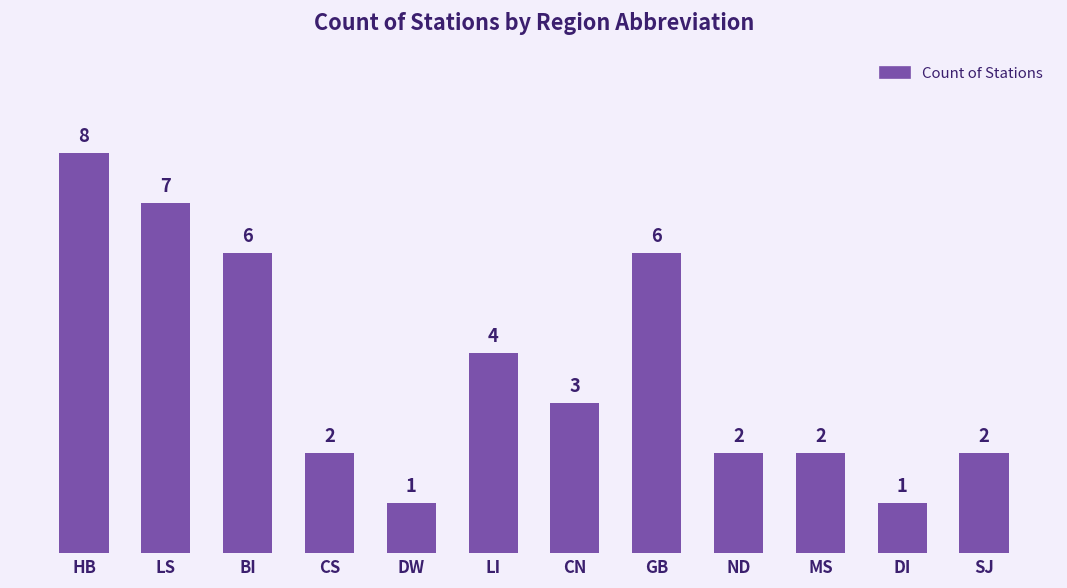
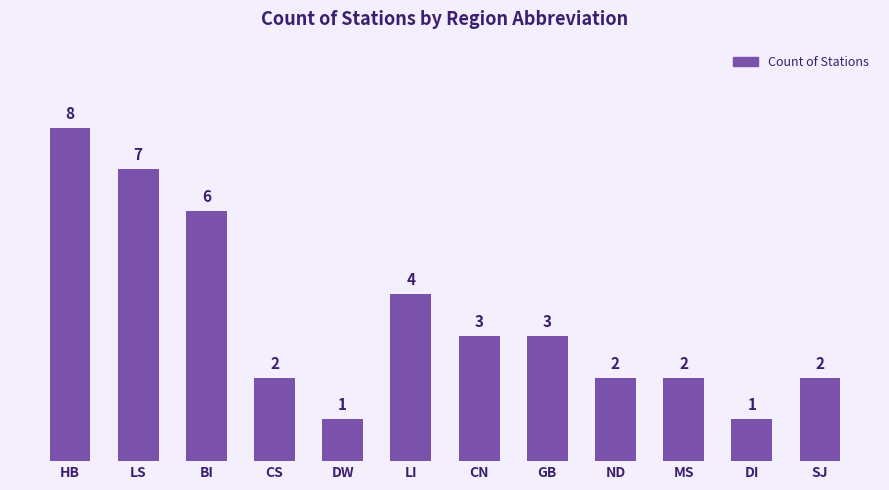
  {
    "HB": 8,
    "LS": 7,
    "BI": 6,
    "CS": 2,
    "DW": 1,
    "LI": 4,
    "CN": 3,
-   "GB": 6,
+   "GB": 3,
    "ND": 2,
    "MS": 2,
    "DI": 1,
    "SJ": 2
  }
